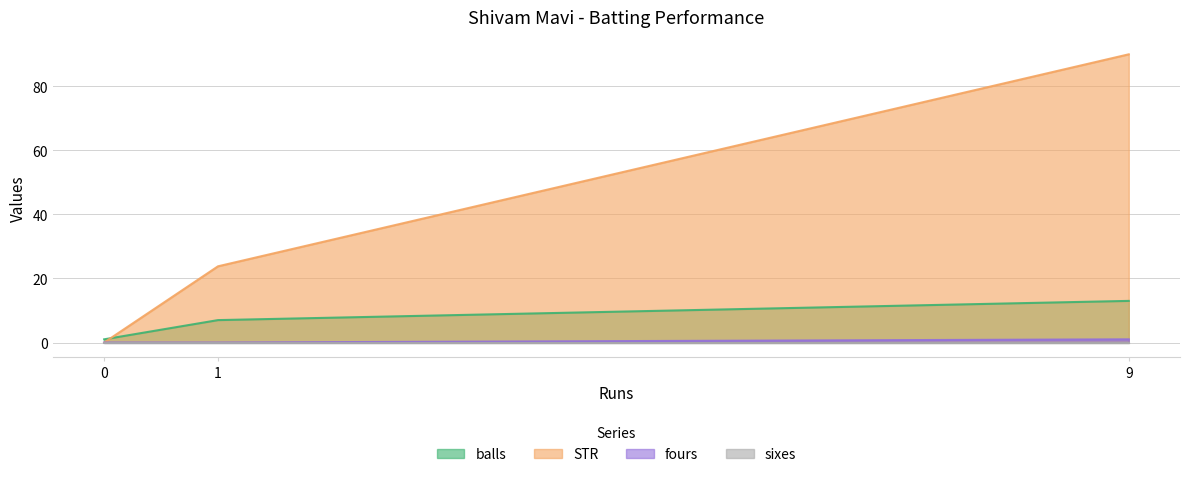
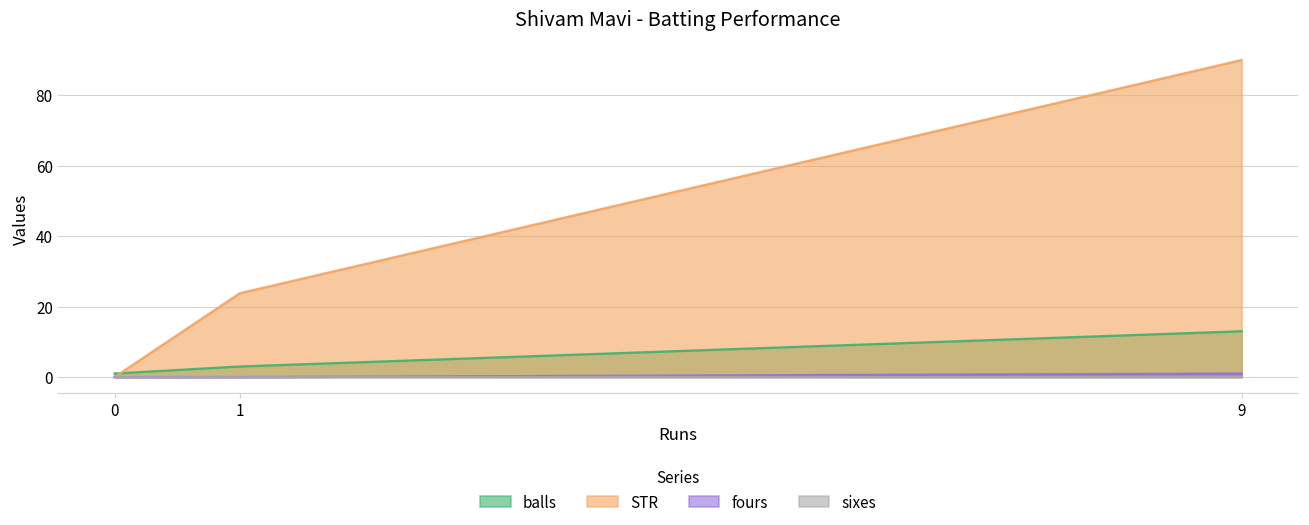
  {
    "balls": {
      "0": 1,
-     "1": 7,
+     "1": 3,
      "9": 13
    },
    "STR": {
      "1": 24,
      "9": 90
    },
    "fours": {
      "9": 1
    },
    "sixes": {
      "9": 0
    }
  }
